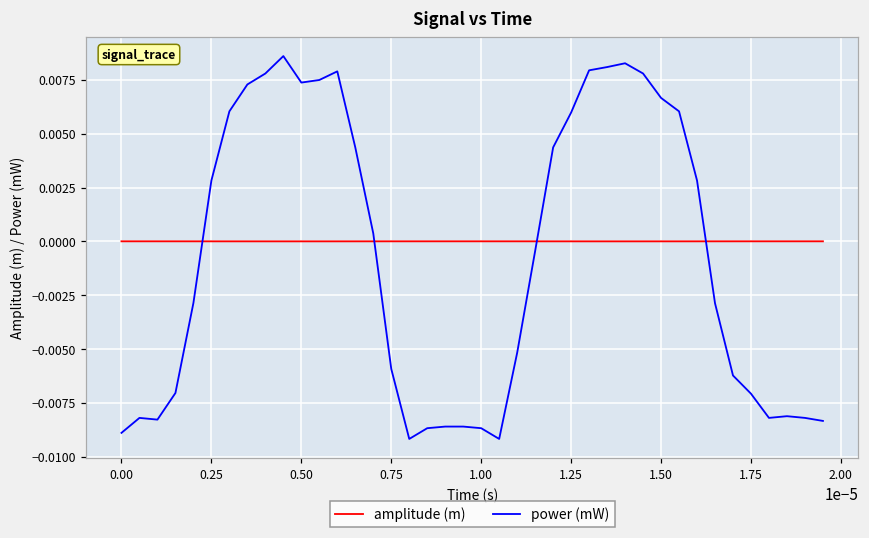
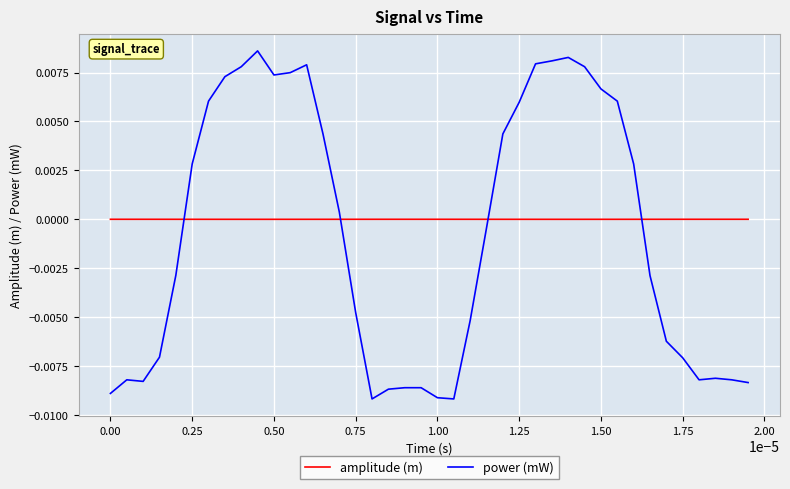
  {
    "amplitude (m)": {
      "0.00": 0.0000,
      "0.25": 0.0000,
      "0.50": 0.0000,
      "0.75": 0.0000,
      "1.00": 0.0000,
      "1.25": 0.0000,
      "1.50": 0.0000,
      "1.75": 0.0000
    },
    "power (mW)": {
      "0.00": -0.0089,
      "0.25": 0.0028,
      "0.50": 0.0074,
-     "0.75": -0.0059,
-     "1.00": -0.0087,
+     "0.75": -0.0048,
+     "1.00": -0.0091,
      "1.25": 0.0060,
      "1.50": 0.0067,
      "1.75": -0.0071
    }
  }
